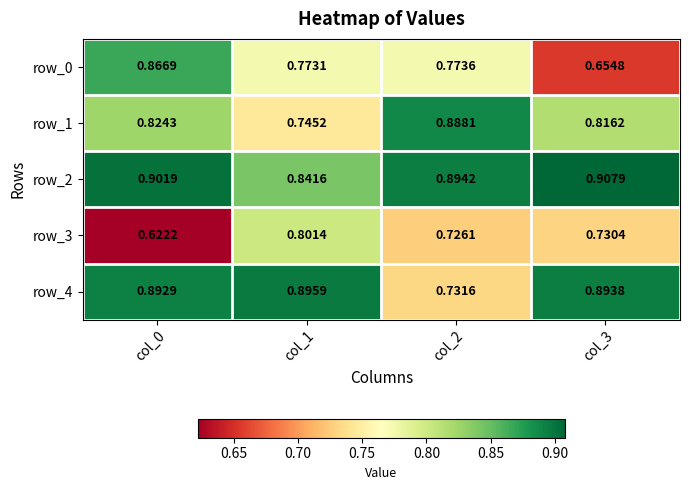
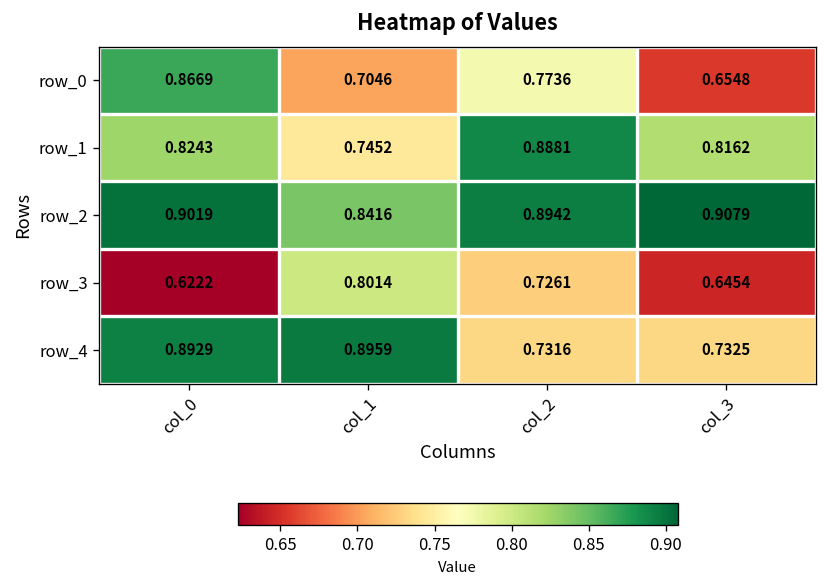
  {
    "row_0": {
      "col_0": 0.8669,
-     "col_1": 0.7731,
+     "col_1": 0.7046,
      "col_2": 0.7736,
      "col_3": 0.6548
    },
    "row_1": {
      "col_0": 0.8243,
      "col_1": 0.7452,
      "col_2": 0.8881,
      "col_3": 0.8162
    },
    "row_2": {
      "col_0": 0.9019,
      "col_1": 0.8416,
      "col_2": 0.8942,
      "col_3": 0.9079
    },
    "row_3": {
      "col_0": 0.6222,
      "col_1": 0.8014,
      "col_2": 0.7261,
-     "col_3": 0.7304
+     "col_3": 0.6454
    },
    "row_4": {
      "col_0": 0.8929,
      "col_1": 0.8959,
      "col_2": 0.7316,
-     "col_3": 0.8938
+     "col_3": 0.7325
    }
  }
